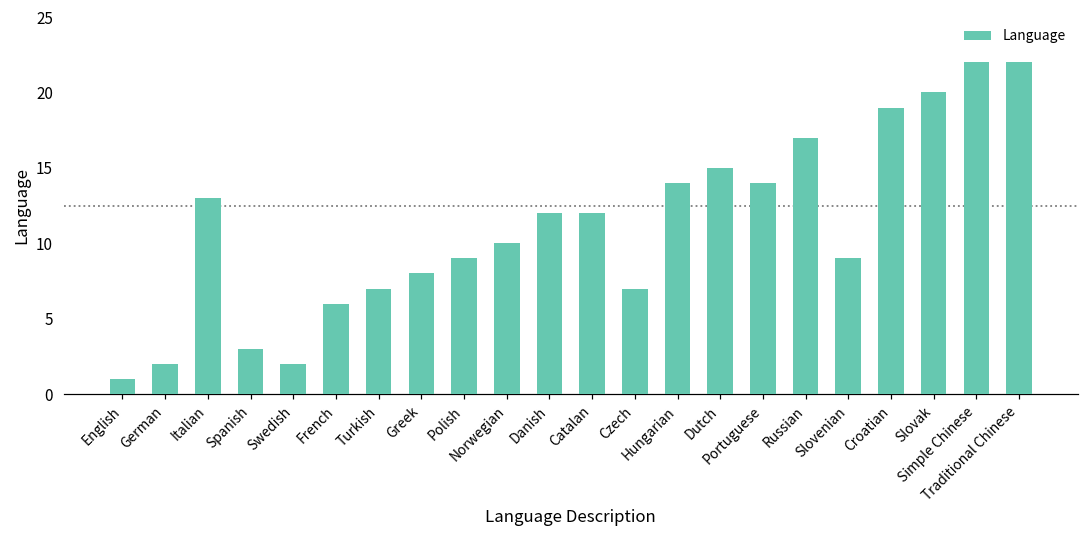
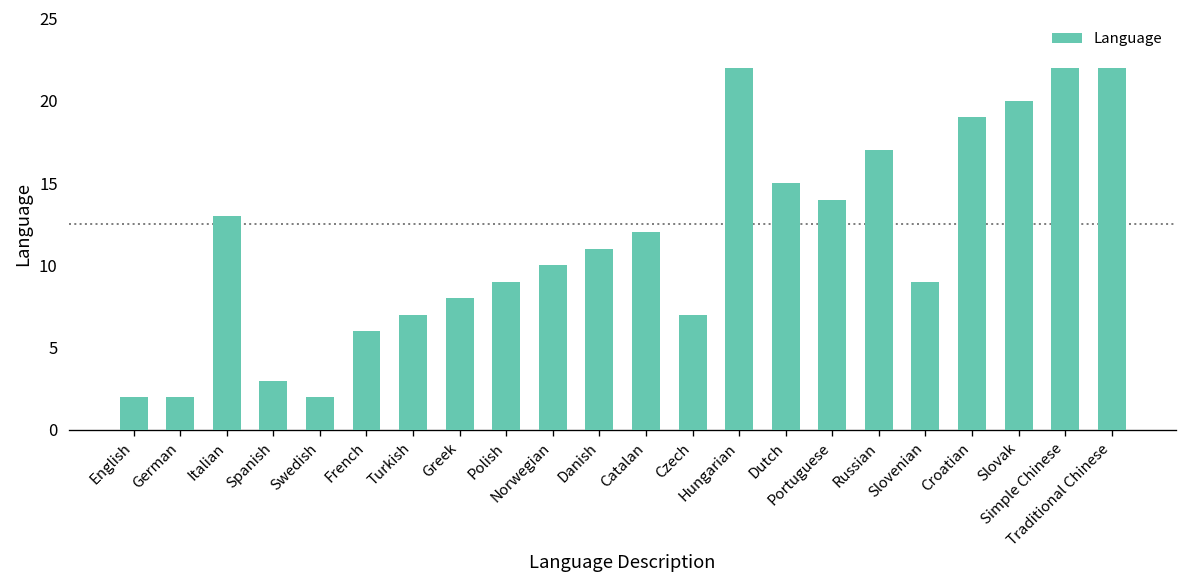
  {
-   "English": 1,
+   "English": 2,
    "German": 2,
    "Italian": 13,
    "Spanish": 3,
    "Swedish": 2,
    "French": 6,
    "Turkish": 7,
    "Greek": 8,
    "Polish": 9,
    "Norwegian": 10,
-   "Danish": 12,
+   "Danish": 11,
    "Catalan": 12,
    "Czech": 7,
-   "Hungarian": 14,
+   "Hungarian": 22,
    "Dutch": 15,
    "Portuguese": 14,
    "Russian": 17,
    "Slovenian": 9,
    "Croatian": 19,
    "Slovak": 20,
    "Simple Chinese": 22,
    "Traditional Chinese": 22
  }
